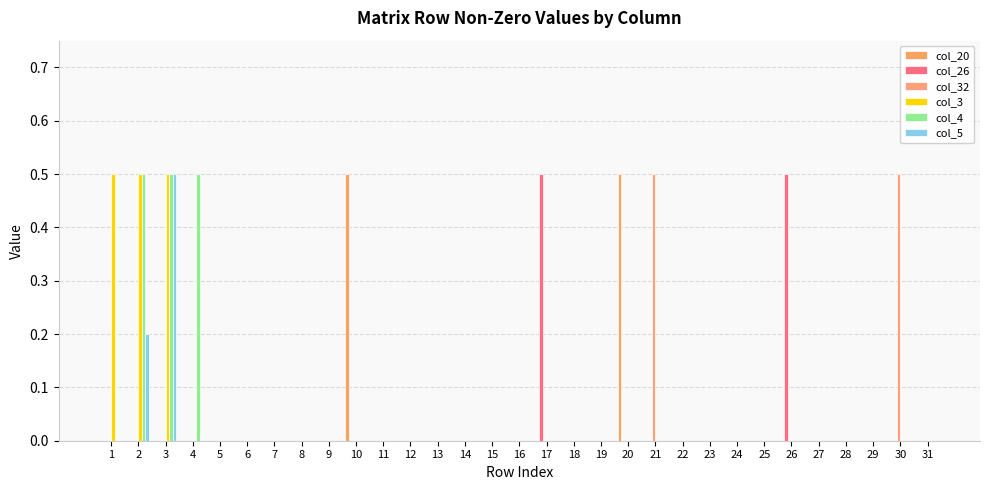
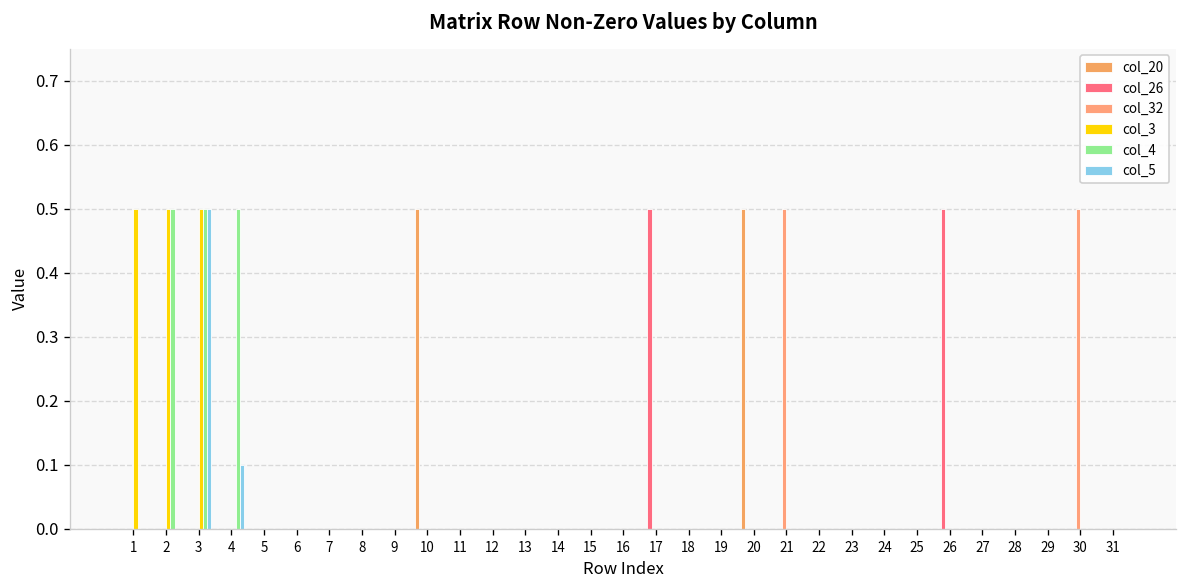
  {
    "col_3": {
      "1": 0.5,
      "2": 0.5,
      "3": 0.5,
      "4": 0.0,
      "5": 0.0,
      "6": 0.0,
      "7": 0.0,
      "8": 0.0,
      "9": 0.0,
      "10": 0.0,
      "11": 0.0,
      "12": 0.0,
      "13": 0.0,
      "14": 0.0,
      "15": 0.0,
      "16": 0.0,
      "17": 0.0,
      "18": 0.0,
      "19": 0.0,
      "20": 0.0,
      "21": 0.0,
      "22": 0.0,
      "23": 0.0,
      "24": 0.0,
      "25": 0.0,
      "26": 0.0,
      "27": 0.0,
      "28": 0.0,
      "29": 0.0,
      "30": 0.0,
      "31": 0.0
    },
    "col_4": {
      "1": 0.0,
      "2": 0.5,
      "3": 0.5,
      "4": 0.5,
      "5": 0.0,
      "6": 0.0,
      "7": 0.0,
      "8": 0.0,
      "9": 0.0,
      "10": 0.0,
      "11": 0.0,
      "12": 0.0,
      "13": 0.0,
      "14": 0.0,
      "15": 0.0,
      "16": 0.0,
      "17": 0.0,
      "18": 0.0,
      "19": 0.0,
      "20": 0.0,
      "21": 0.0,
      "22": 0.0,
      "23": 0.0,
      "24": 0.0,
      "25": 0.0,
      "26": 0.0,
      "27": 0.0,
      "28": 0.0,
      "29": 0.0,
      "30": 0.0,
      "31": 0.0
    },
    "col_5": {
      "1": 0.0,
-     "2": 0.2,
+     "2": 0.0,
      "3": 0.5,
-     "4": 0.0,
+     "4": 0.1,
      "5": 0.0,
      "6": 0.0,
      "7": 0.0,
      "8": 0.0,
      "9": 0.0,
      "10": 0.0,
      "11": 0.0,
      "12": 0.0,
      "13": 0.0,
      "14": 0.0,
      "15": 0.0,
      "16": 0.0,
      "17": 0.0,
      "18": 0.0,
      "19": 0.0,
      "20": 0.0,
      "21": 0.0,
      "22": 0.0,
      "23": 0.0,
      "24": 0.0,
      "25": 0.0,
      "26": 0.0,
      "27": 0.0,
      "28": 0.0,
      "29": 0.0,
      "30": 0.0,
      "31": 0.0
    }
  }
